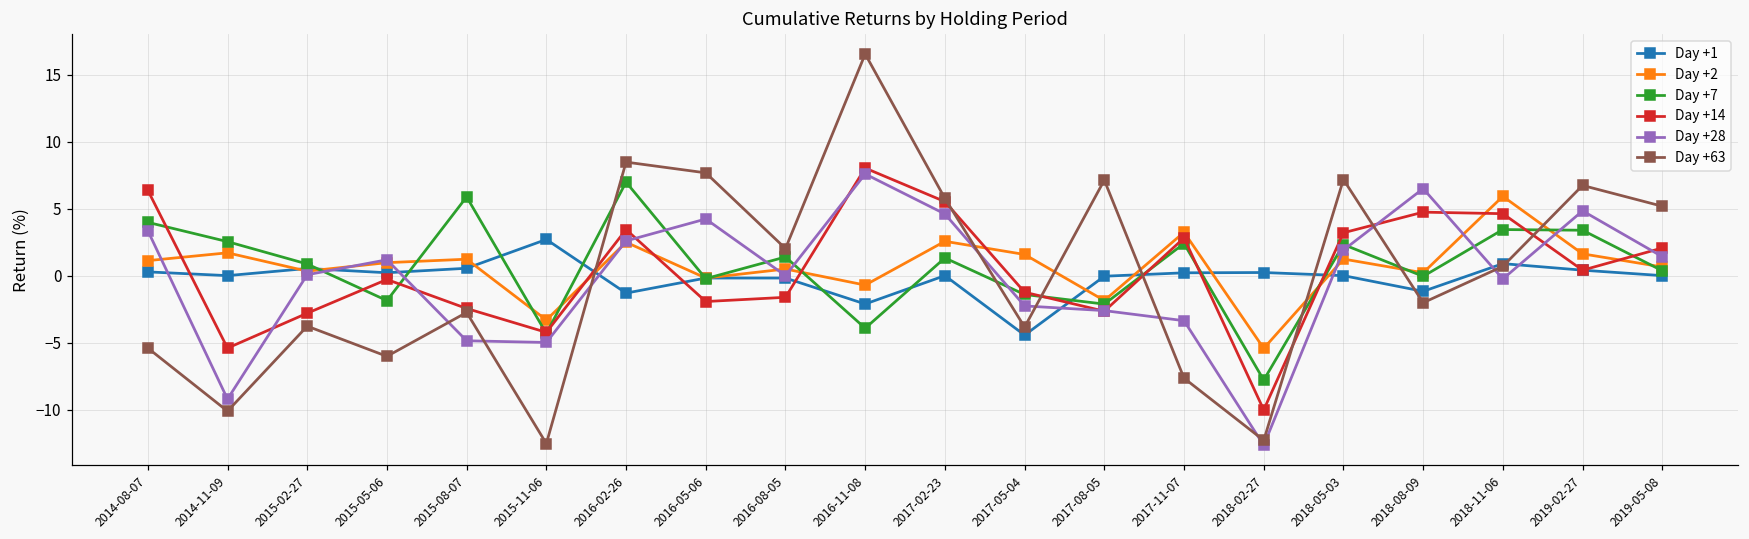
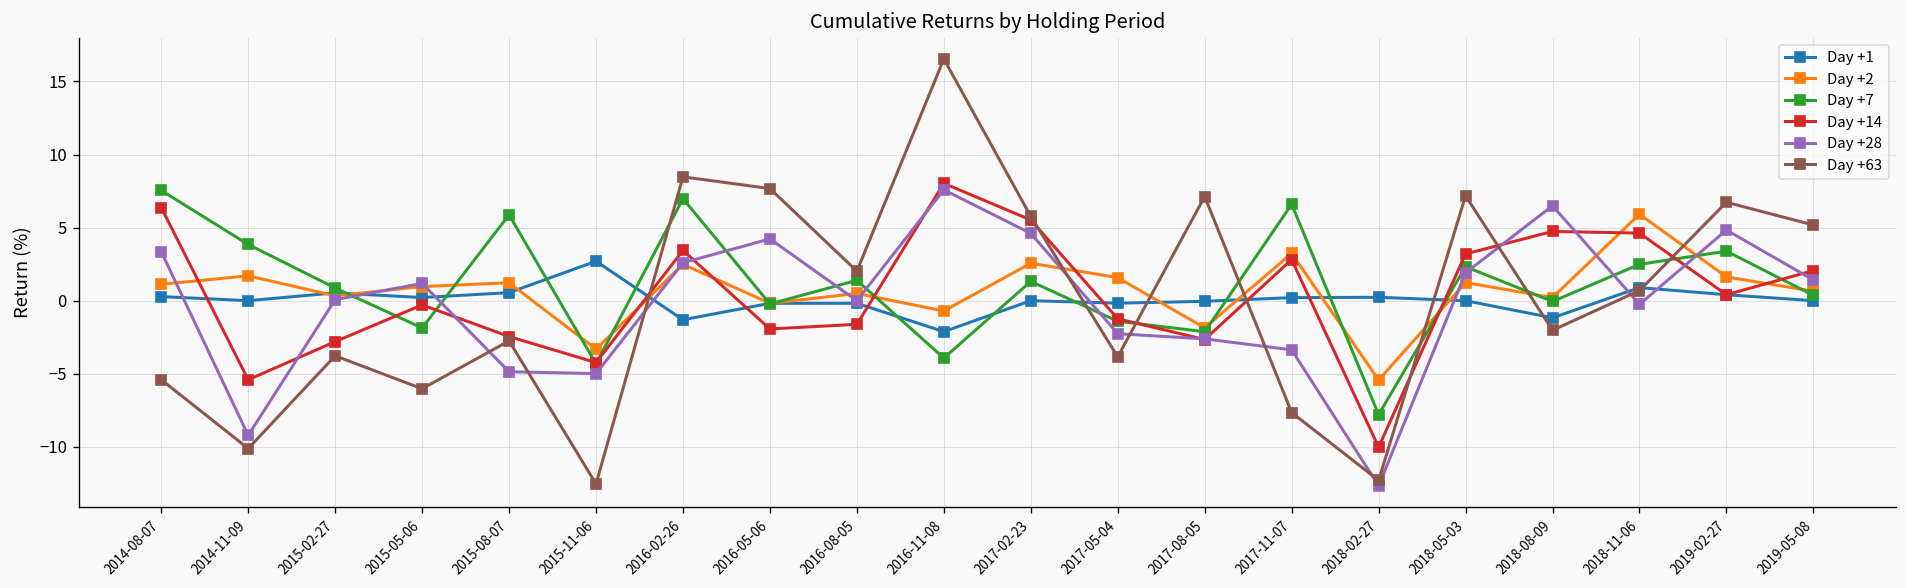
  {
    "Day +1": {
      "2014-08-07": 0.3,
      "2014-11-09": 0.0,
      "2015-05-06": 0.2,
      "2015-08-07": 0.5,
      "2015-11-06": 2.7,
      "2016-02-26": -1.3,
      "2016-11-08": -2.1,
      "2017-02-23": 0.0,
-     "2017-05-04": -4.4,
+     "2017-05-04": -0.2,
      "2017-08-05": 0.0,
      "2017-11-07": 0.2,
      "2018-02-27": 0.2,
      "2018-05-03": 0.0,
      "2018-08-09": -1.2,
      "2019-05-08": 0.0
    },
    "Day +2": {
      "2014-08-07": 1.1,
      "2014-11-09": 1.7,
      "2015-05-06": 1.0,
      "2015-08-07": 1.2,
      "2015-11-06": -3.3,
      "2016-08-05": 0.5,
      "2016-11-08": -0.7,
      "2017-02-23": 2.6,
      "2017-05-04": 1.6,
      "2017-08-05": -1.9,
      "2017-11-07": 3.2,
      "2018-02-27": -5.4,
      "2018-05-03": 1.2,
      "2018-08-09": 0.2,
      "2018-11-06": 5.9,
      "2019-02-27": 1.6,
      "2019-05-08": 0.6
    },
    "Day +7": {
-     "2014-08-07": 4.0,
-     "2014-11-09": 2.5,
+     "2014-08-07": 7.5,
+     "2014-11-09": 3.8,
      "2015-02-27": 0.9,
      "2015-05-06": -1.9,
      "2015-08-07": 5.9,
      "2016-02-26": 7.0,
      "2016-08-05": 1.4,
      "2016-11-08": -3.9,
      "2017-02-23": 1.3,
      "2017-08-05": -2.1,
-     "2017-11-07": 2.4,
+     "2017-11-07": 6.6,
      "2018-02-27": -7.8,
      "2018-05-03": 2.3,
      "2018-08-09": -0.1,
-     "2018-11-06": 3.4,
+     "2018-11-06": 2.5,
      "2019-02-27": 3.4,
      "2019-05-08": 0.4
    },
    "Day +14": {
      "2014-08-07": 6.4,
      "2014-11-09": -5.4,
      "2015-02-27": -2.8,
      "2015-05-06": -0.3,
      "2015-08-07": -2.5,
      "2016-02-26": 3.4,
      "2016-05-06": -1.9,
      "2016-08-05": -1.6,
      "2016-11-08": 8.0,
      "2017-02-23": 5.5,
      "2017-11-07": 2.8,
      "2018-02-27": -10.0,
      "2018-05-03": 3.2,
      "2018-08-09": 4.7,
      "2018-11-06": 4.6,
      "2019-05-08": 2.1
    },
    "Day +28": {
      "2014-08-07": 3.4,
      "2014-11-09": -9.2,
      "2015-02-27": 0.1,
      "2015-05-06": 1.2,
      "2015-08-07": -4.9,
      "2015-11-06": -5.0,
      "2016-05-06": 4.2,
      "2016-11-08": 7.6,
      "2017-02-23": 4.6,
      "2017-05-04": -2.3,
      "2017-11-07": -3.4,
      "2018-02-27": -12.7,
      "2018-05-03": 1.9,
      "2018-08-09": 6.5,
      "2018-11-06": -0.2,
      "2019-02-27": 4.8,
      "2019-05-08": 1.4
    },
    "Day +63": {
      "2014-08-07": -5.4,
      "2014-11-09": -10.1,
      "2015-02-27": -3.8,
      "2015-05-06": -6.0,
      "2015-08-07": -2.7,
      "2015-11-06": -12.5,
      "2016-02-26": 8.5,
      "2016-05-06": 7.7,
      "2016-08-05": 2.0,
      "2016-11-08": 16.5,
      "2017-02-23": 5.8,
      "2017-05-04": -3.8,
      "2017-08-05": 7.1,
      "2017-11-07": -7.7,
      "2018-02-27": -12.3,
      "2018-05-03": 7.2,
      "2018-08-09": -2.0,
      "2019-02-27": 6.7,
      "2019-05-08": 5.2
    }
  }
